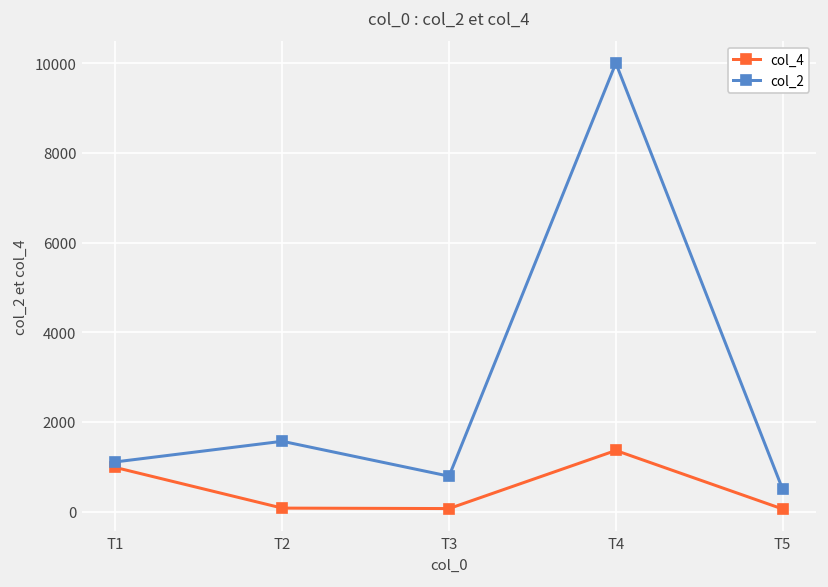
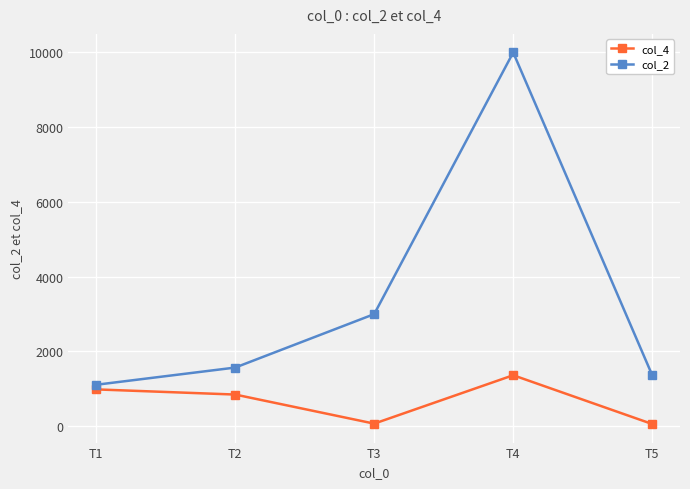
  {
    "col_4": {
      "T1": 1000,
-     "T2": 100,
+     "T2": 800,
      "T3": 100,
      "T4": 1400,
      "T5": 100
    },
    "col_2": {
      "T1": 1100,
      "T2": 1600,
-     "T3": 800,
+     "T3": 3000,
      "T4": 10000,
-     "T5": 500
+     "T5": 1400
    }
  }
